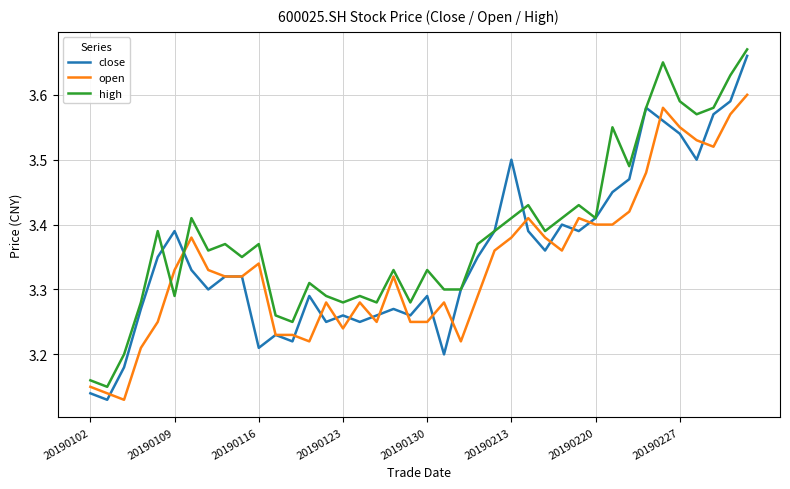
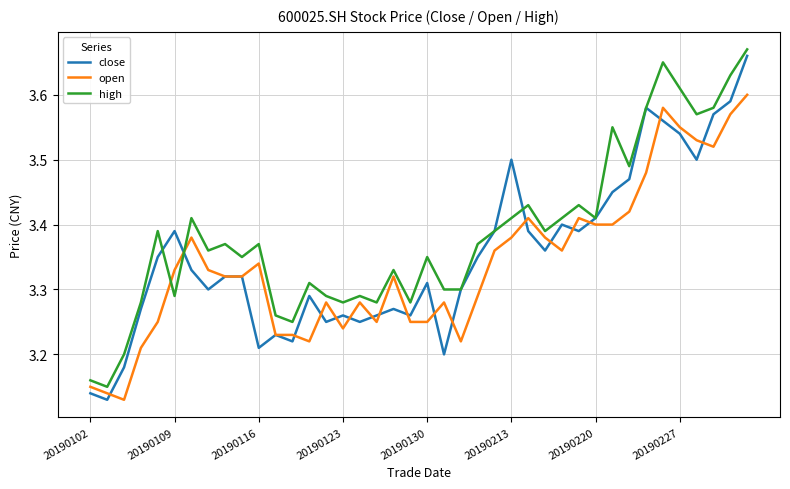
  {
    "close": {
      "20190102": 3.14,
      "20190109": 3.39,
      "20190116": 3.21,
      "20190123": 3.26,
-     "20190130": 3.29,
+     "20190130": 3.31,
      "20190213": 3.50,
      "20190227": 3.54
    },
    "open": {
      "20190102": 3.15,
      "20190109": 3.33,
      "20190116": 3.34,
      "20190123": 3.24,
      "20190130": 3.25,
      "20190213": 3.38,
      "20190220": 3.40,
      "20190227": 3.55
    },
    "high": {
      "20190102": 3.16,
      "20190109": 3.29,
      "20190116": 3.37,
      "20190123": 3.28,
-     "20190130": 3.33,
+     "20190130": 3.35,
      "20190213": 3.41,
-     "20190227": 3.59
+     "20190227": 3.61
    }
  }
